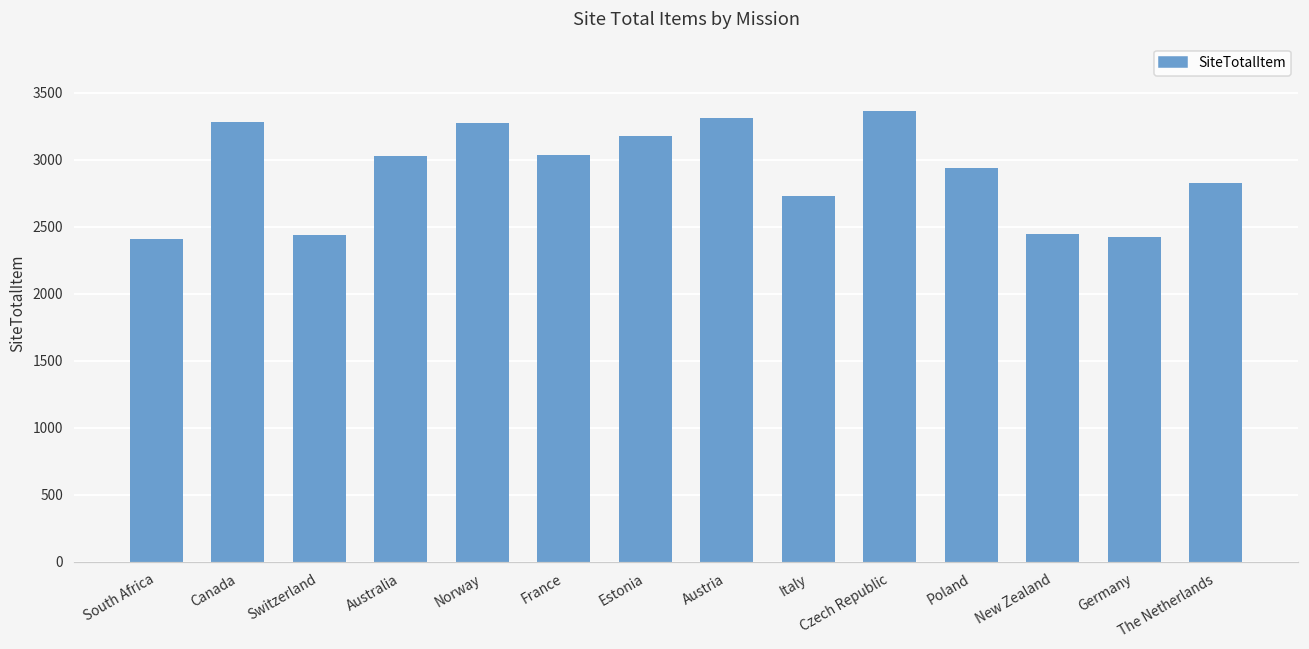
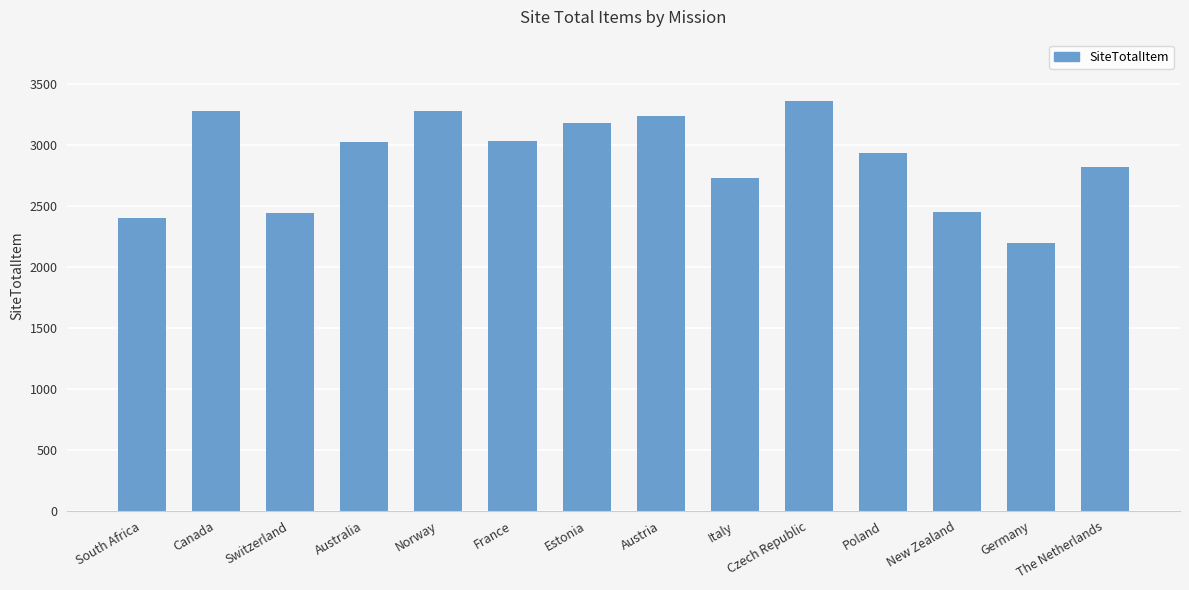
  {
    "South Africa": 2410,
    "Canada": 3280,
    "Switzerland": 2440,
    "Australia": 3030,
    "Norway": 3280,
    "France": 3040,
    "Estonia": 3180,
-   "Austria": 3310,
+   "Austria": 3240,
    "Italy": 2730,
    "Czech Republic": 3360,
    "Poland": 2940,
    "New Zealand": 2450,
-   "Germany": 2430,
+   "Germany": 2200,
    "The Netherlands": 2820
  }
